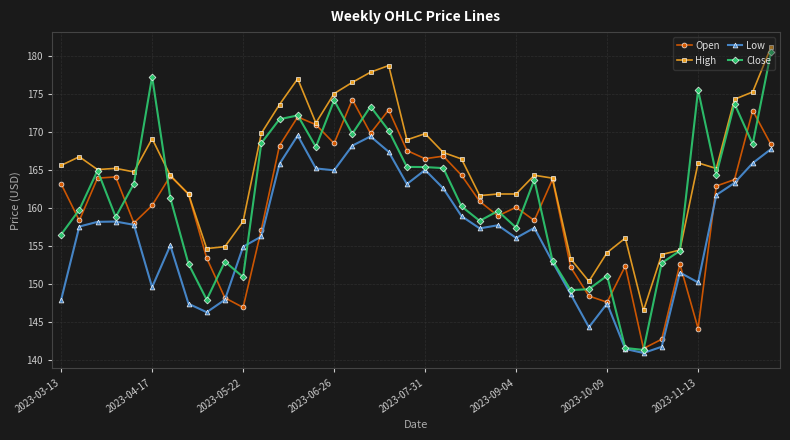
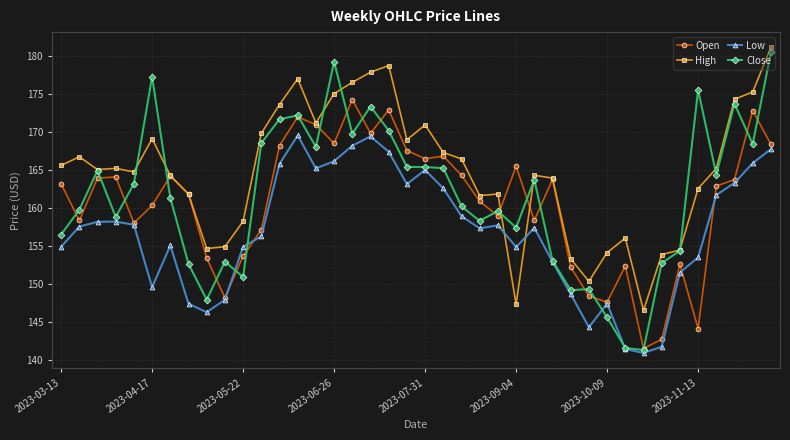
  {
    "Open": {
      "2023-03-13": 163,
      "2023-04-17": 160,
-     "2023-05-22": 147,
+     "2023-05-22": 154,
      "2023-06-26": 169,
      "2023-07-31": 167,
-     "2023-09-04": 160,
+     "2023-09-04": 166,
      "2023-11-13": 144
    },
    "High": {
      "2023-03-13": 166,
      "2023-04-17": 169,
      "2023-05-22": 158,
      "2023-06-26": 175,
-     "2023-07-31": 170,
-     "2023-09-04": 162,
+     "2023-07-31": 171,
+     "2023-09-04": 147,
      "2023-10-09": 154,
-     "2023-11-13": 166
+     "2023-11-13": 163
    },
    "Low": {
-     "2023-03-13": 148,
+     "2023-03-13": 155,
      "2023-04-17": 150,
      "2023-05-22": 155,
-     "2023-06-26": 165,
+     "2023-06-26": 166,
      "2023-07-31": 165,
-     "2023-09-04": 156,
-     "2023-11-13": 150
+     "2023-09-04": 155,
+     "2023-11-13": 154
    },
    "Close": {
      "2023-03-13": 157,
      "2023-04-17": 177,
      "2023-05-22": 151,
-     "2023-06-26": 174,
+     "2023-06-26": 179,
      "2023-07-31": 165,
      "2023-09-04": 157,
-     "2023-10-09": 151,
+     "2023-10-09": 146,
      "2023-11-13": 176
    }
  }
